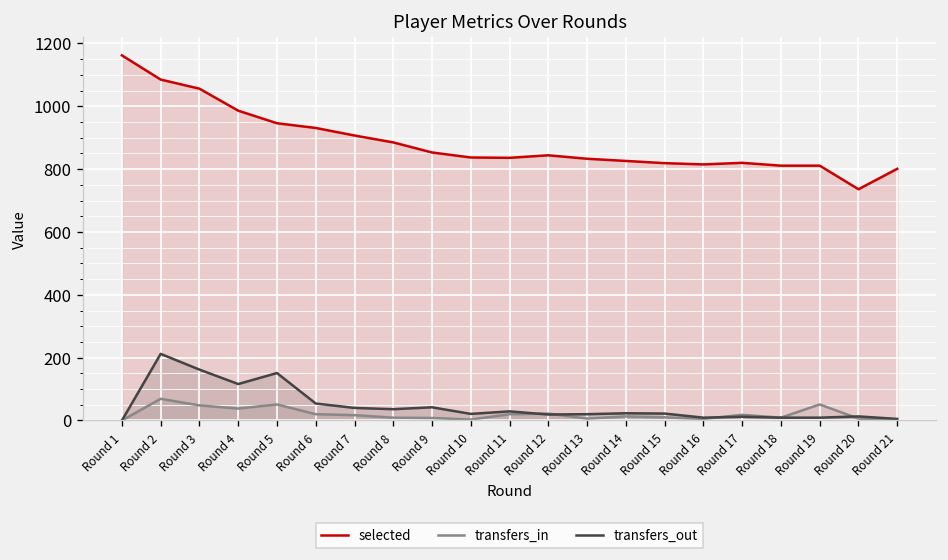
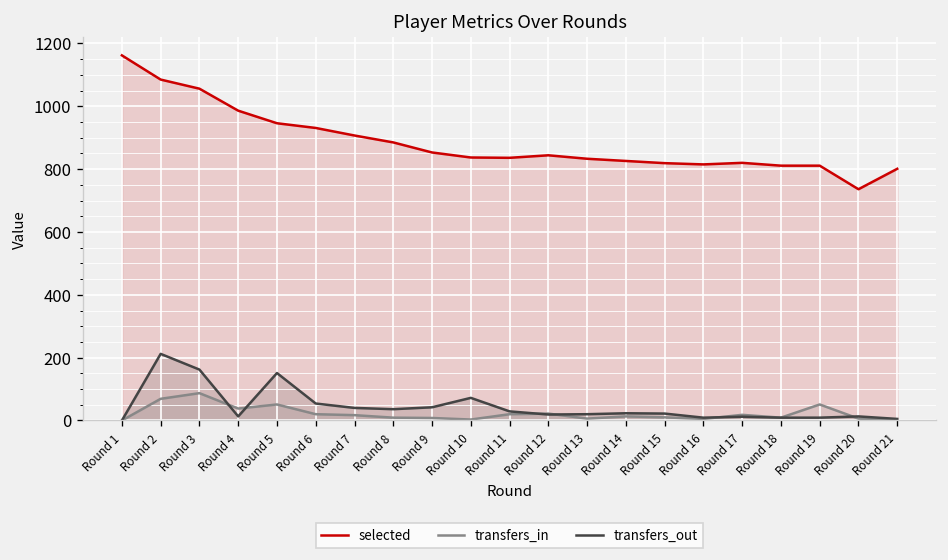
  {
    "selected": {
      "Round 1": 1160,
      "Round 2": 1090,
      "Round 3": 1060,
      "Round 4": 990,
      "Round 5": 950,
      "Round 6": 930,
      "Round 7": 910,
      "Round 8": 890,
      "Round 9": 850,
      "Round 10": 840,
      "Round 11": 840,
      "Round 12": 840,
      "Round 13": 830,
      "Round 14": 830,
      "Round 15": 820,
      "Round 16": 820,
      "Round 17": 820,
      "Round 18": 810,
      "Round 19": 810,
      "Round 20": 740,
      "Round 21": 800
    },
    "transfers_in": {
      "Round 2": 70,
-     "Round 3": 50,
+     "Round 3": 90,
      "Round 4": 40,
      "Round 5": 50,
      "Round 6": 20,
      "Round 7": 20,
      "Round 8": 10,
      "Round 9": 10,
      "Round 10": 0,
      "Round 13": 10,
      "Round 14": 10,
      "Round 15": 10,
      "Round 19": 50
    },
    "transfers_out": {
      "Round 2": 210,
      "Round 3": 160,
-     "Round 4": 120,
+     "Round 4": 10,
      "Round 5": 150,
      "Round 6": 50,
      "Round 7": 40,
      "Round 8": 40,
      "Round 9": 40,
-     "Round 10": 20,
+     "Round 10": 70,
      "Round 13": 20,
      "Round 14": 20,
      "Round 15": 20,
      "Round 19": 10
    }
  }
